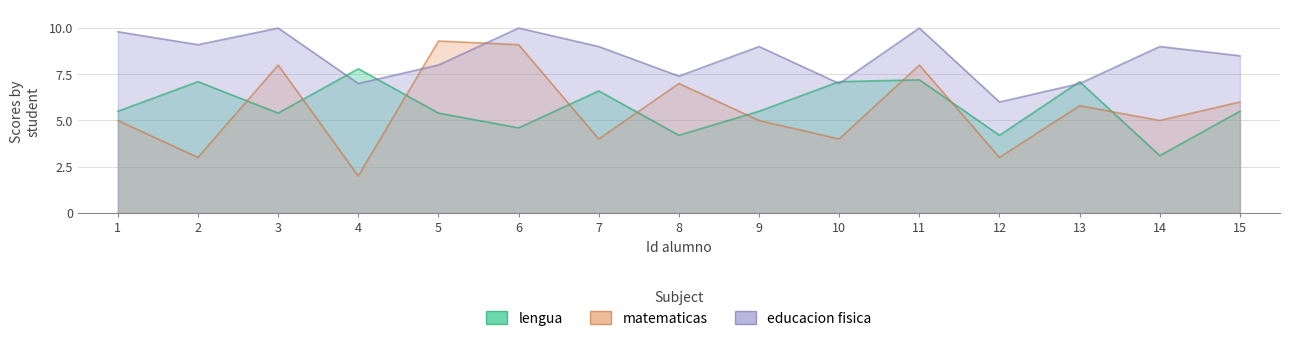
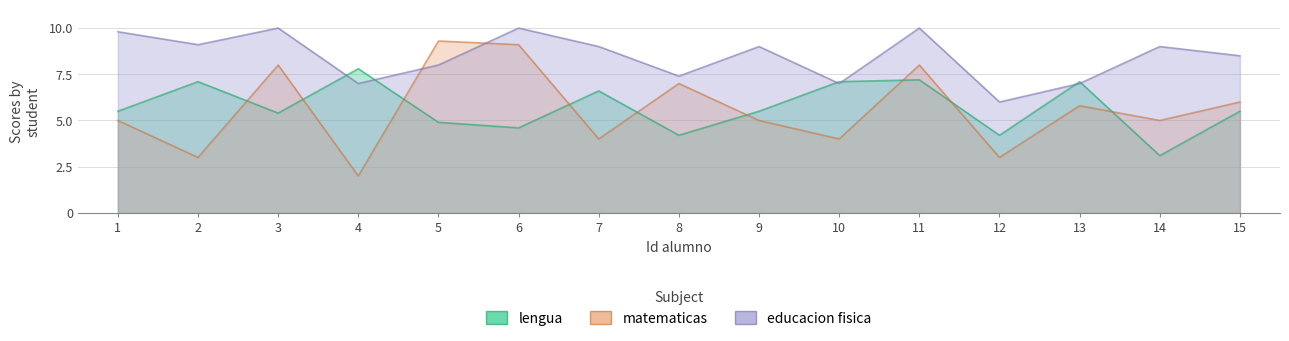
  {
    "lengua": {
      "1": 5.5,
      "2": 7.1,
      "3": 5.4,
      "4": 7.8,
-     "5": 5.4,
+     "5": 4.9,
      "6": 4.6,
      "7": 6.6,
      "8": 4.2,
      "9": 5.5,
      "11": 7.2,
      "12": 4.2,
      "14": 3.1,
      "15": 5.5
    },
    "matematicas": {
      "1": 5.0,
      "2": 3.0,
      "3": 8.0,
      "4": 2.0,
      "5": 9.3,
      "6": 9.1,
      "7": 4.0,
      "8": 7.0,
      "9": 5.0,
      "10": 4.0,
      "11": 8.0,
      "12": 3.0,
      "13": 5.8,
      "14": 5.0,
      "15": 6.0
    },
    "educacion fisica": {
      "1": 9.8,
      "2": 9.1,
      "3": 10.0,
      "4": 7.0,
      "5": 8.0,
      "6": 10.0,
      "7": 9.0,
      "8": 7.4,
      "9": 9.0,
      "11": 10.0,
      "12": 6.0,
      "14": 9.0,
      "15": 8.5
    }
  }
